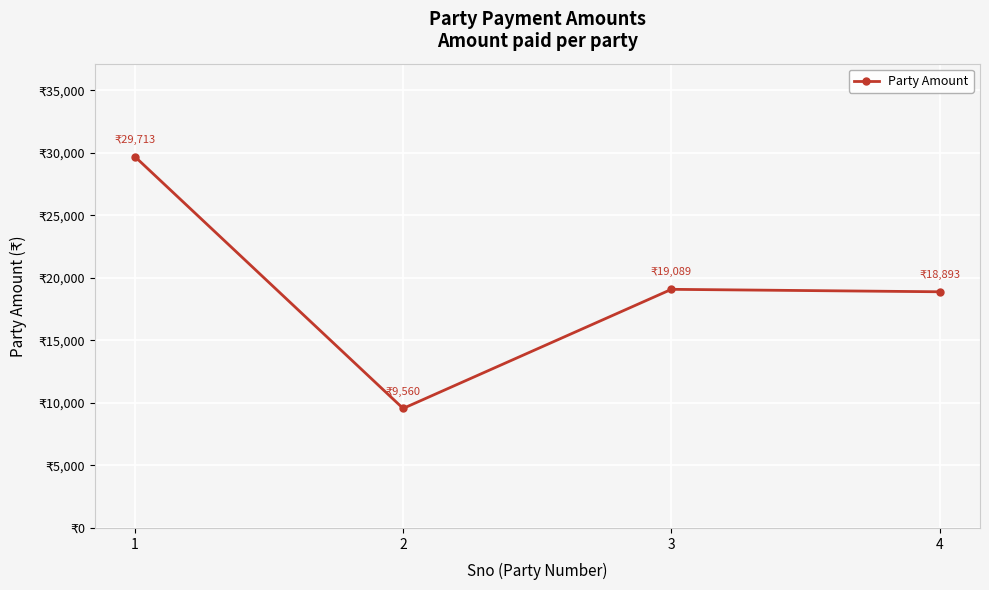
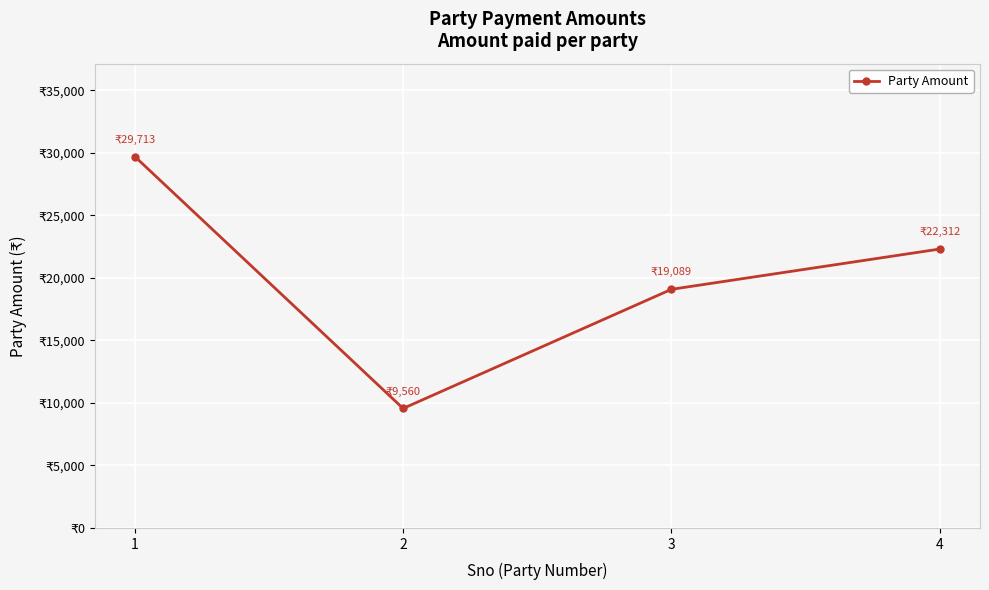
  {
    "1": "29,713",
    "2": "9,560",
    "3": "19,089",
-   "4": "18,893"
+   "4": "22,312"
  }
